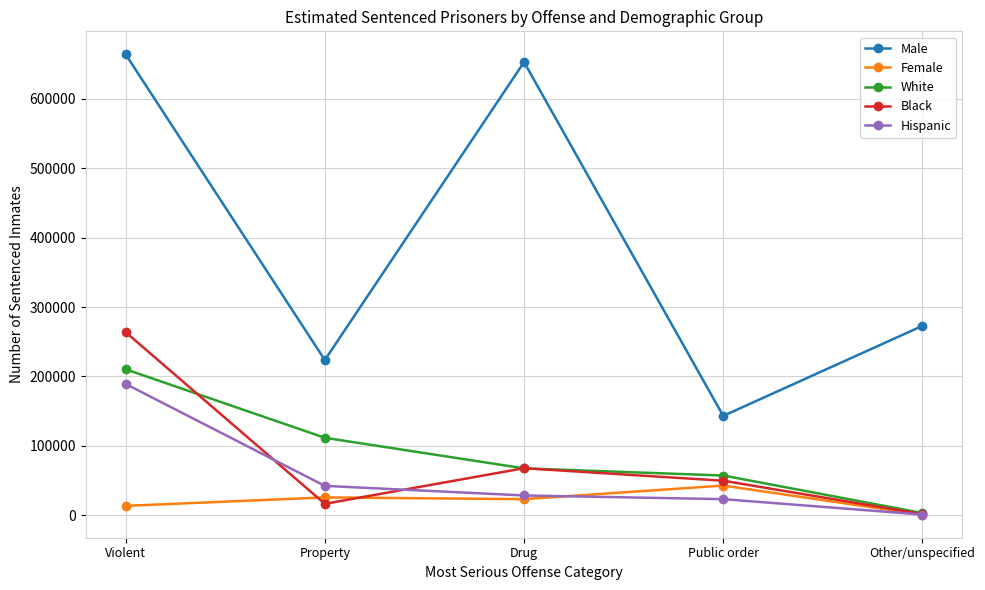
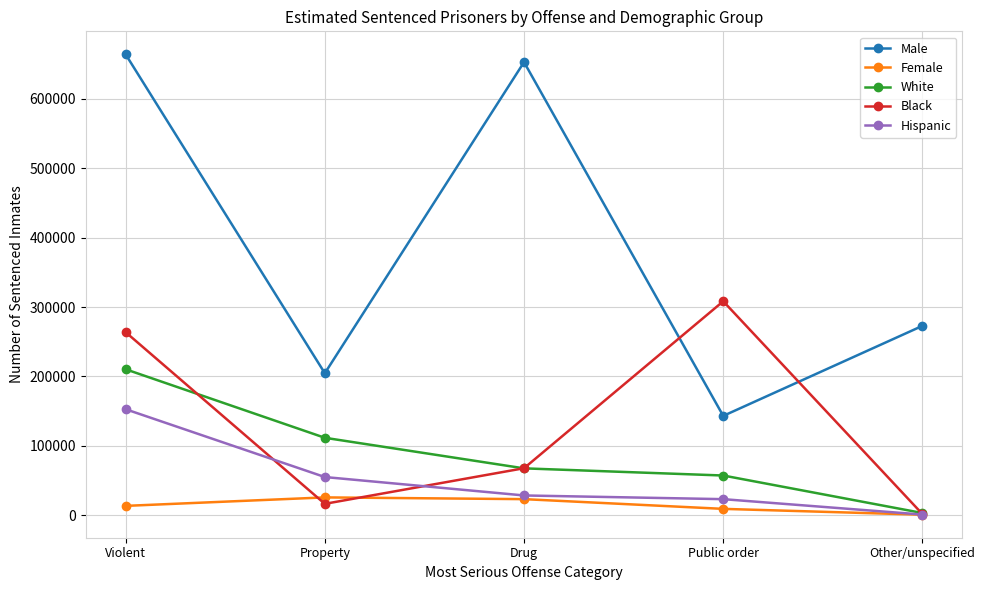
  {
    "Male": {
      "Violent": 660000,
-     "Property": 220000,
+     "Property": 200000,
      "Drug": 650000,
      "Public order": 140000,
      "Other/unspecified": 270000
    },
    "Female": {
      "Violent": 10000,
      "Property": 30000,
      "Drug": 20000,
-     "Public order": 40000
+     "Public order": 10000
    },
    "White": {
      "Violent": 210000,
      "Property": 110000,
      "Public order": 60000
    },
    "Black": {
      "Violent": 260000,
      "Property": 20000,
-     "Public order": 50000
+     "Public order": 310000
    },
    "Hispanic": {
-     "Violent": 190000,
-     "Property": 40000,
+     "Violent": 150000,
+     "Property": 60000,
      "Drug": 30000,
      "Public order": 20000
    }
  }
